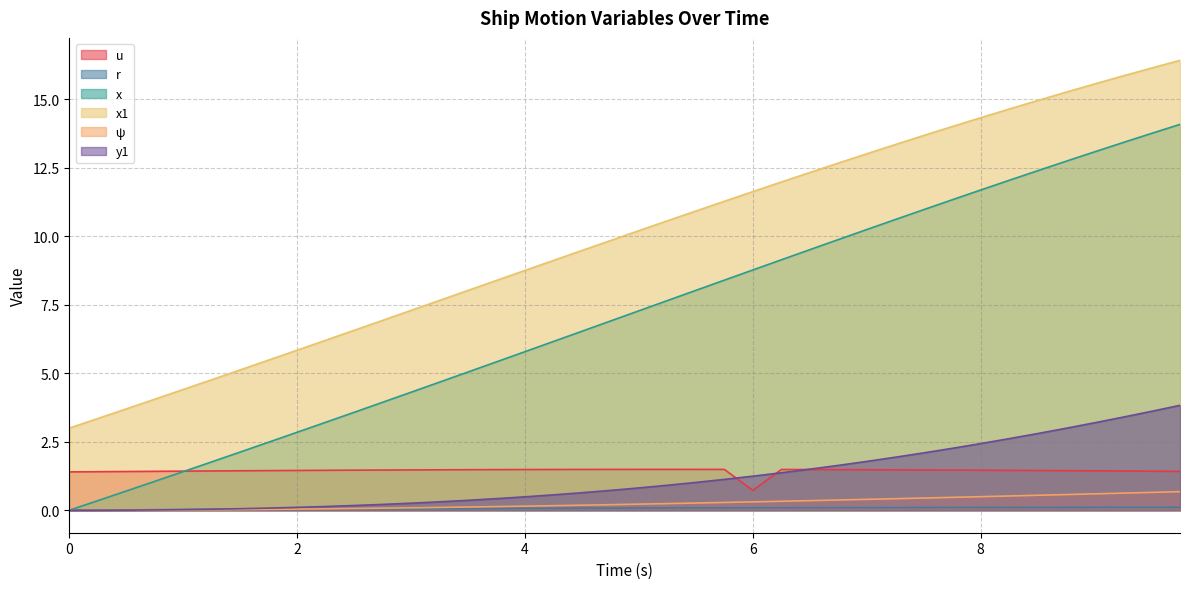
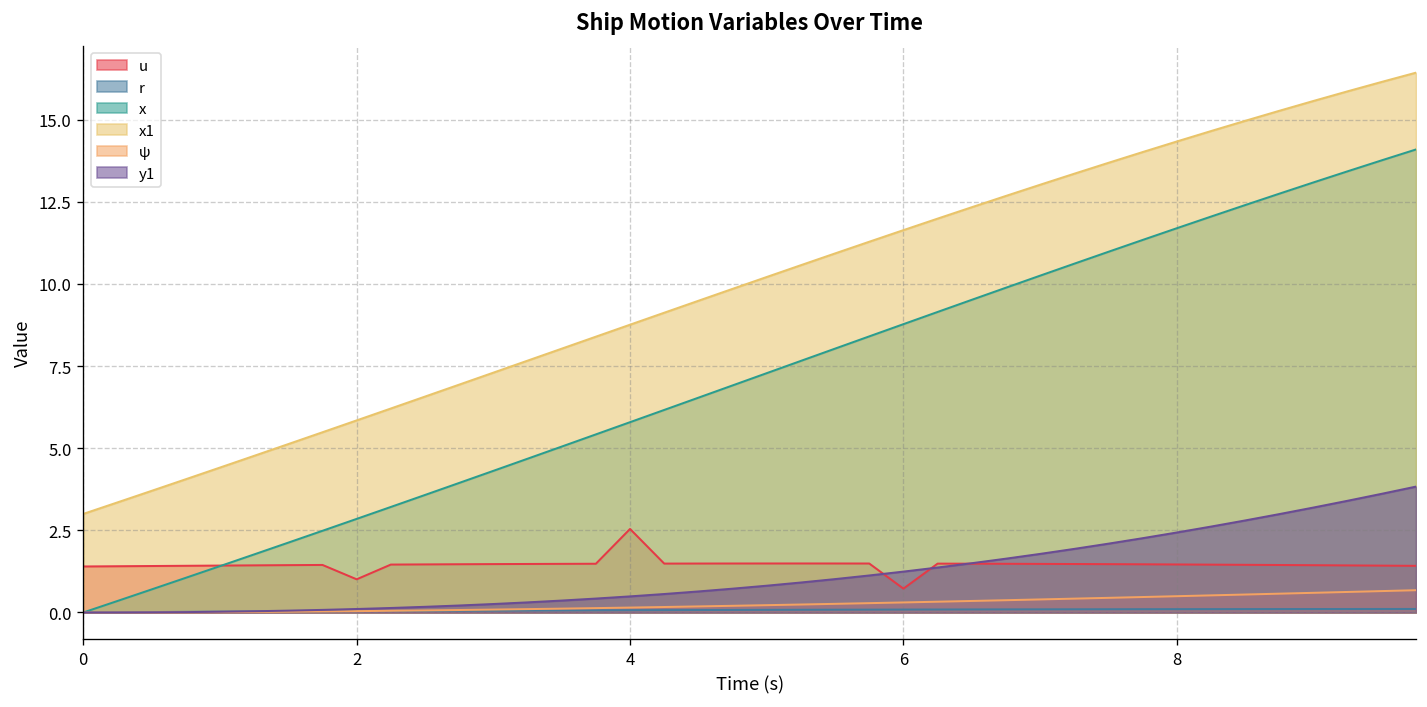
  {
    "u": {
      "0": 1.4,
-     "2": 1.5,
-     "4": 1.5,
+     "2": 1.0,
+     "4": 2.5,
      "6": 0.7,
      "8": 1.5
    }
  }
